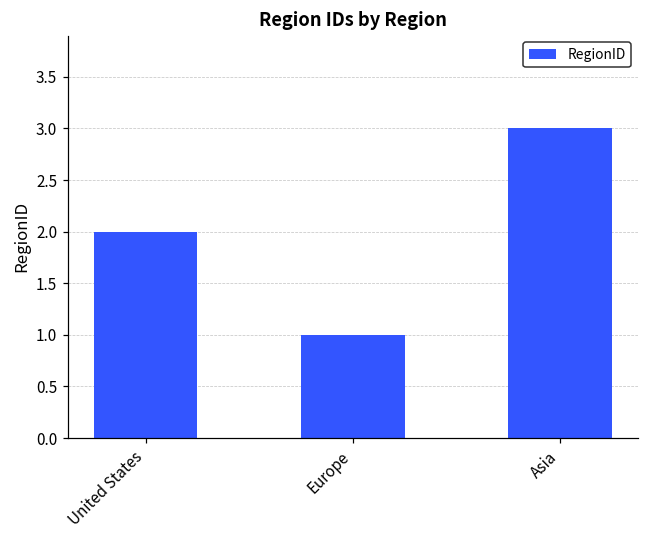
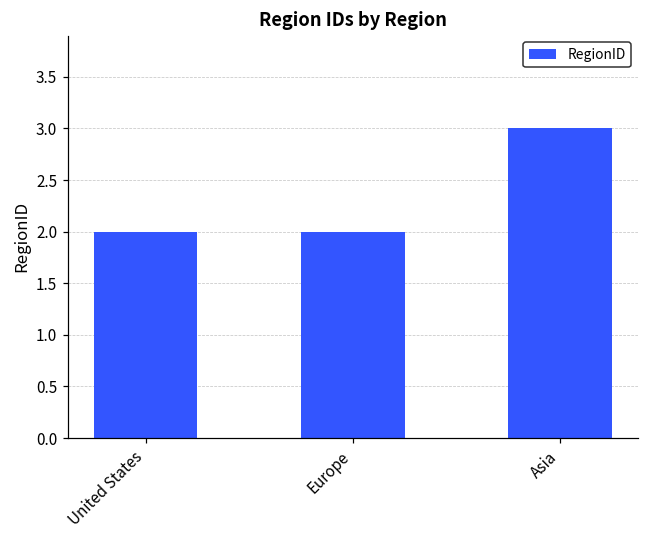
  {
    "United States": 2,
-   "Europe": 1,
+   "Europe": 2,
    "Asia": 3
  }
